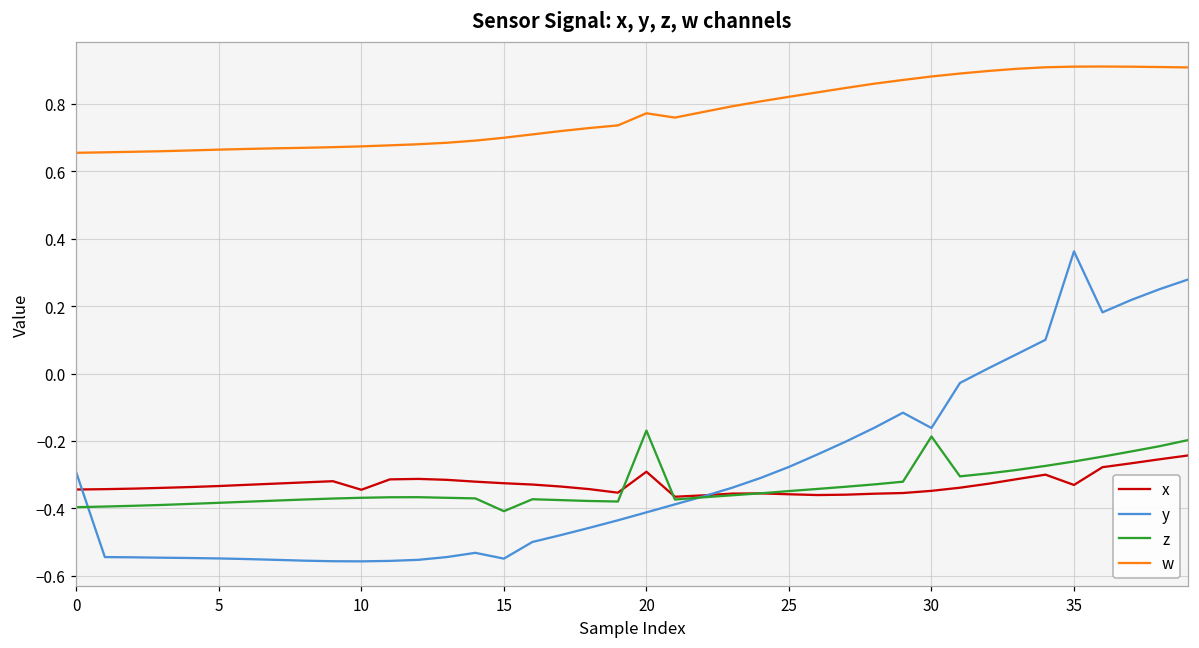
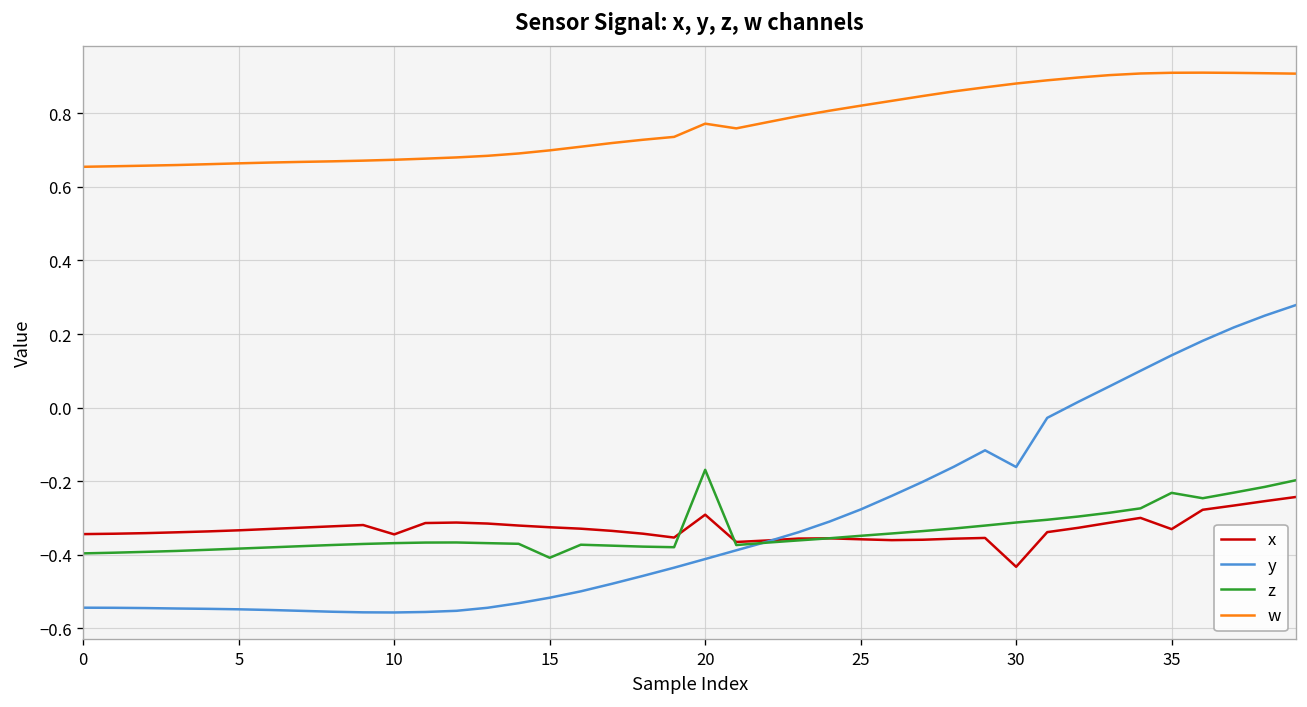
  {
    "x": {
      "0": -0.34,
      "5": -0.33,
      "10": -0.34,
      "15": -0.33,
      "20": -0.29,
      "25": -0.36,
-     "30": -0.35,
+     "30": -0.43,
      "35": -0.33
    },
    "y": {
-     "0": -0.29,
+     "0": -0.54,
      "5": -0.55,
      "10": -0.56,
-     "15": -0.55,
+     "15": -0.52,
      "20": -0.41,
      "25": -0.28,
      "30": -0.16,
-     "35": 0.36
+     "35": 0.14
    },
    "z": {
      "0": -0.40,
      "5": -0.38,
      "10": -0.37,
      "15": -0.41,
      "20": -0.17,
      "25": -0.35,
-     "30": -0.19,
-     "35": -0.26
+     "30": -0.31,
+     "35": -0.23
    },
    "w": {
      "0": 0.65,
      "5": 0.66,
      "10": 0.67,
      "15": 0.70,
      "20": 0.77,
      "25": 0.82,
      "30": 0.88,
      "35": 0.91
    }
  }
